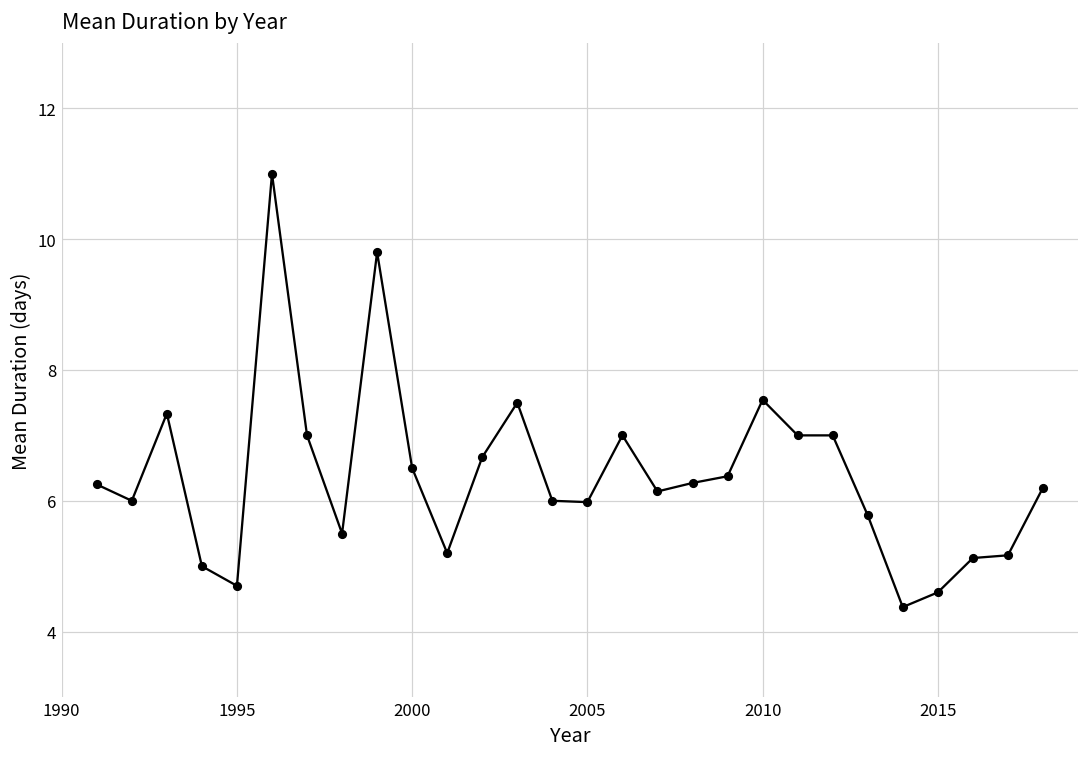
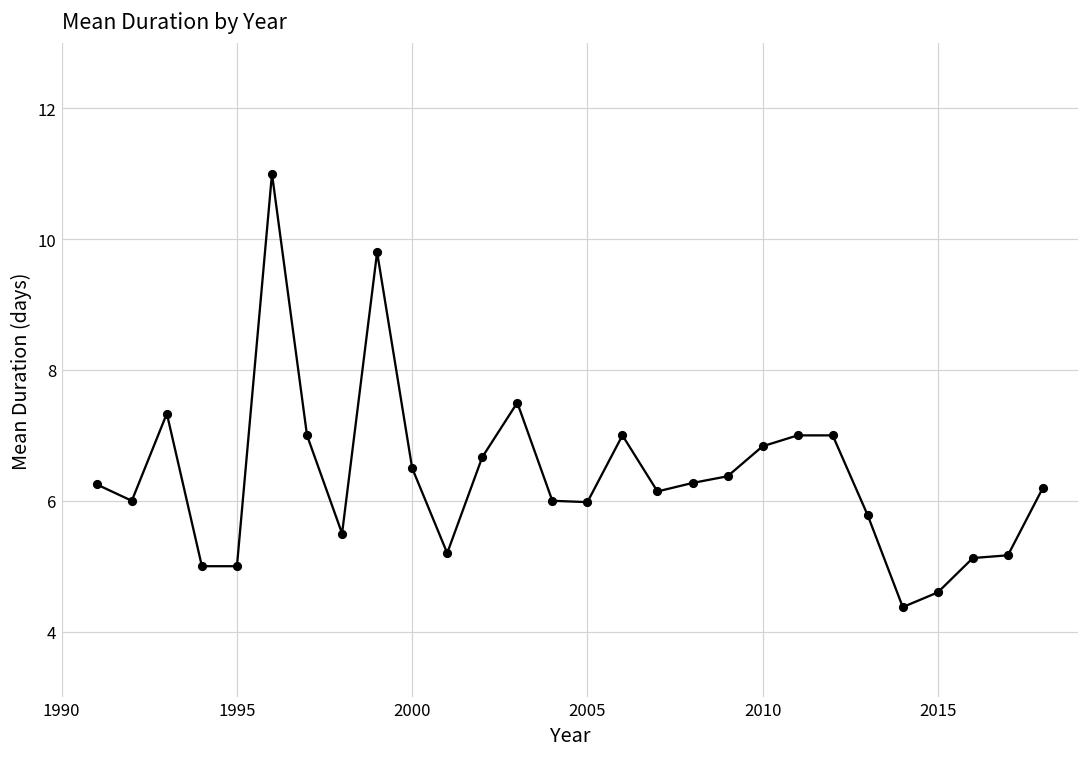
  {
-   "1995": 4.7,
+   "1995": 5.0,
    "2000": 6.5,
    "2005": 6.0,
-   "2010": 7.5,
+   "2010": 6.8,
    "2015": 4.6
  }
